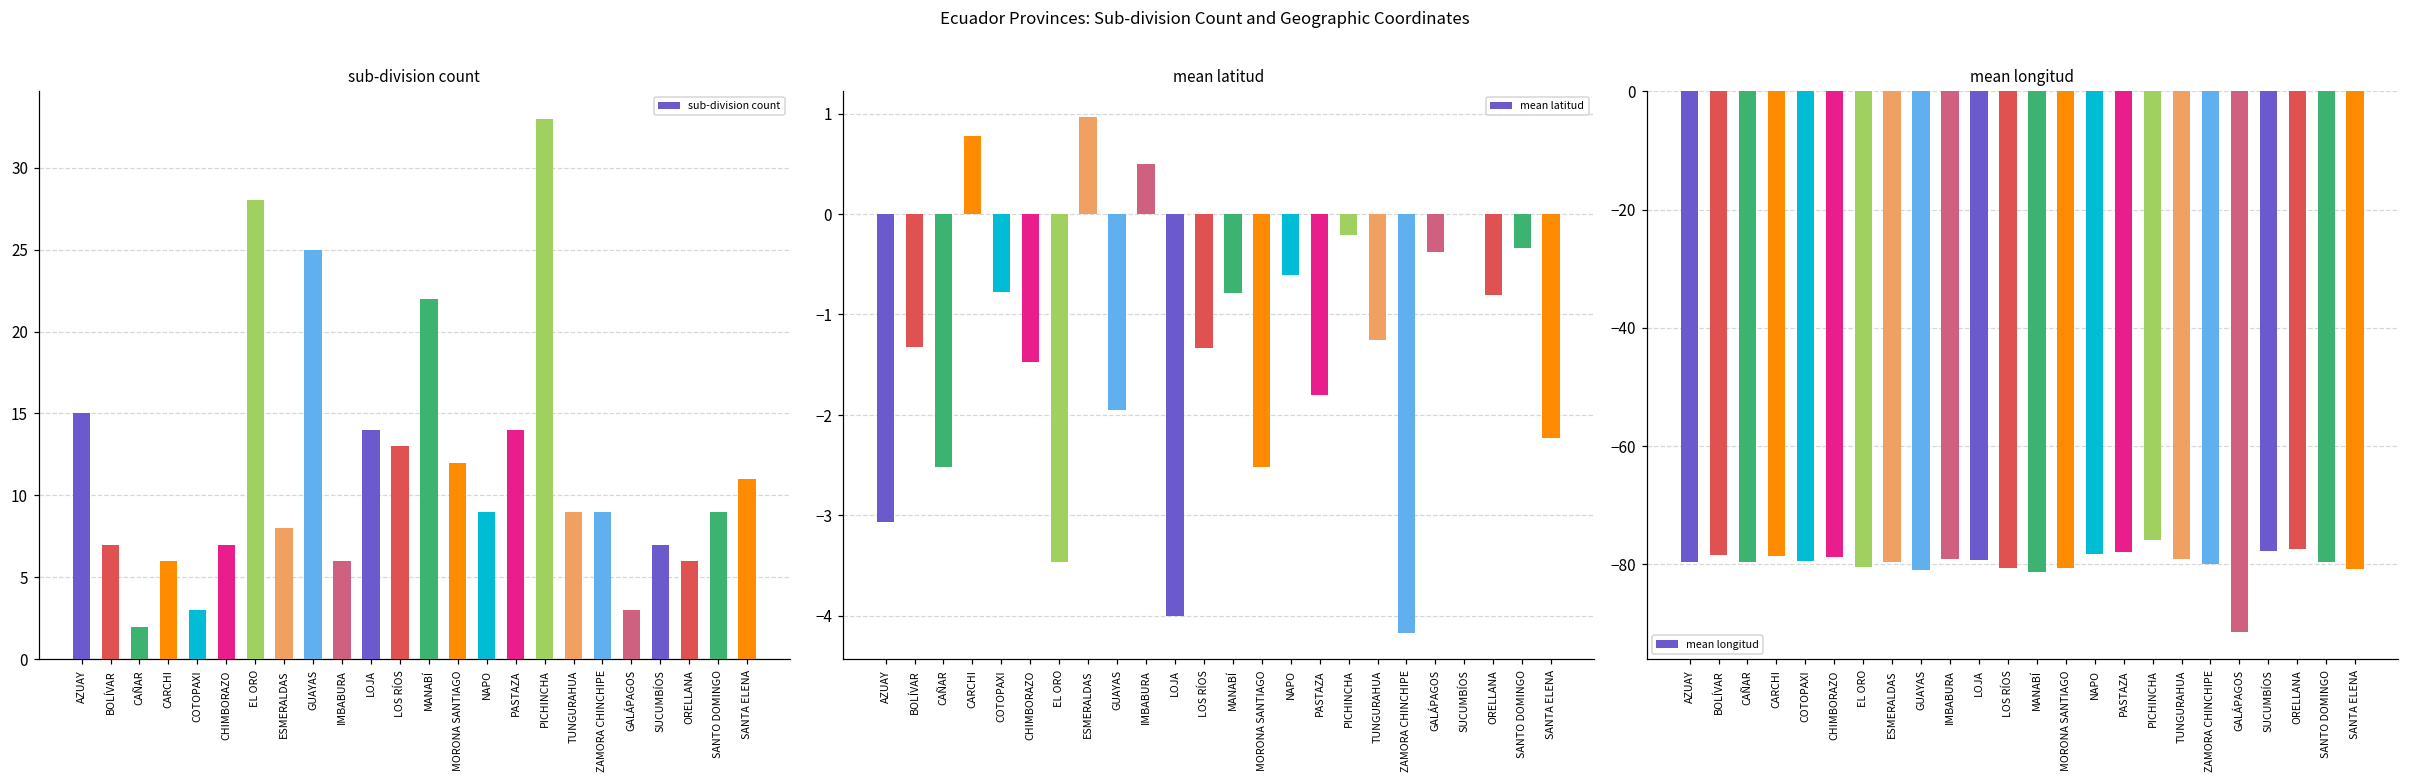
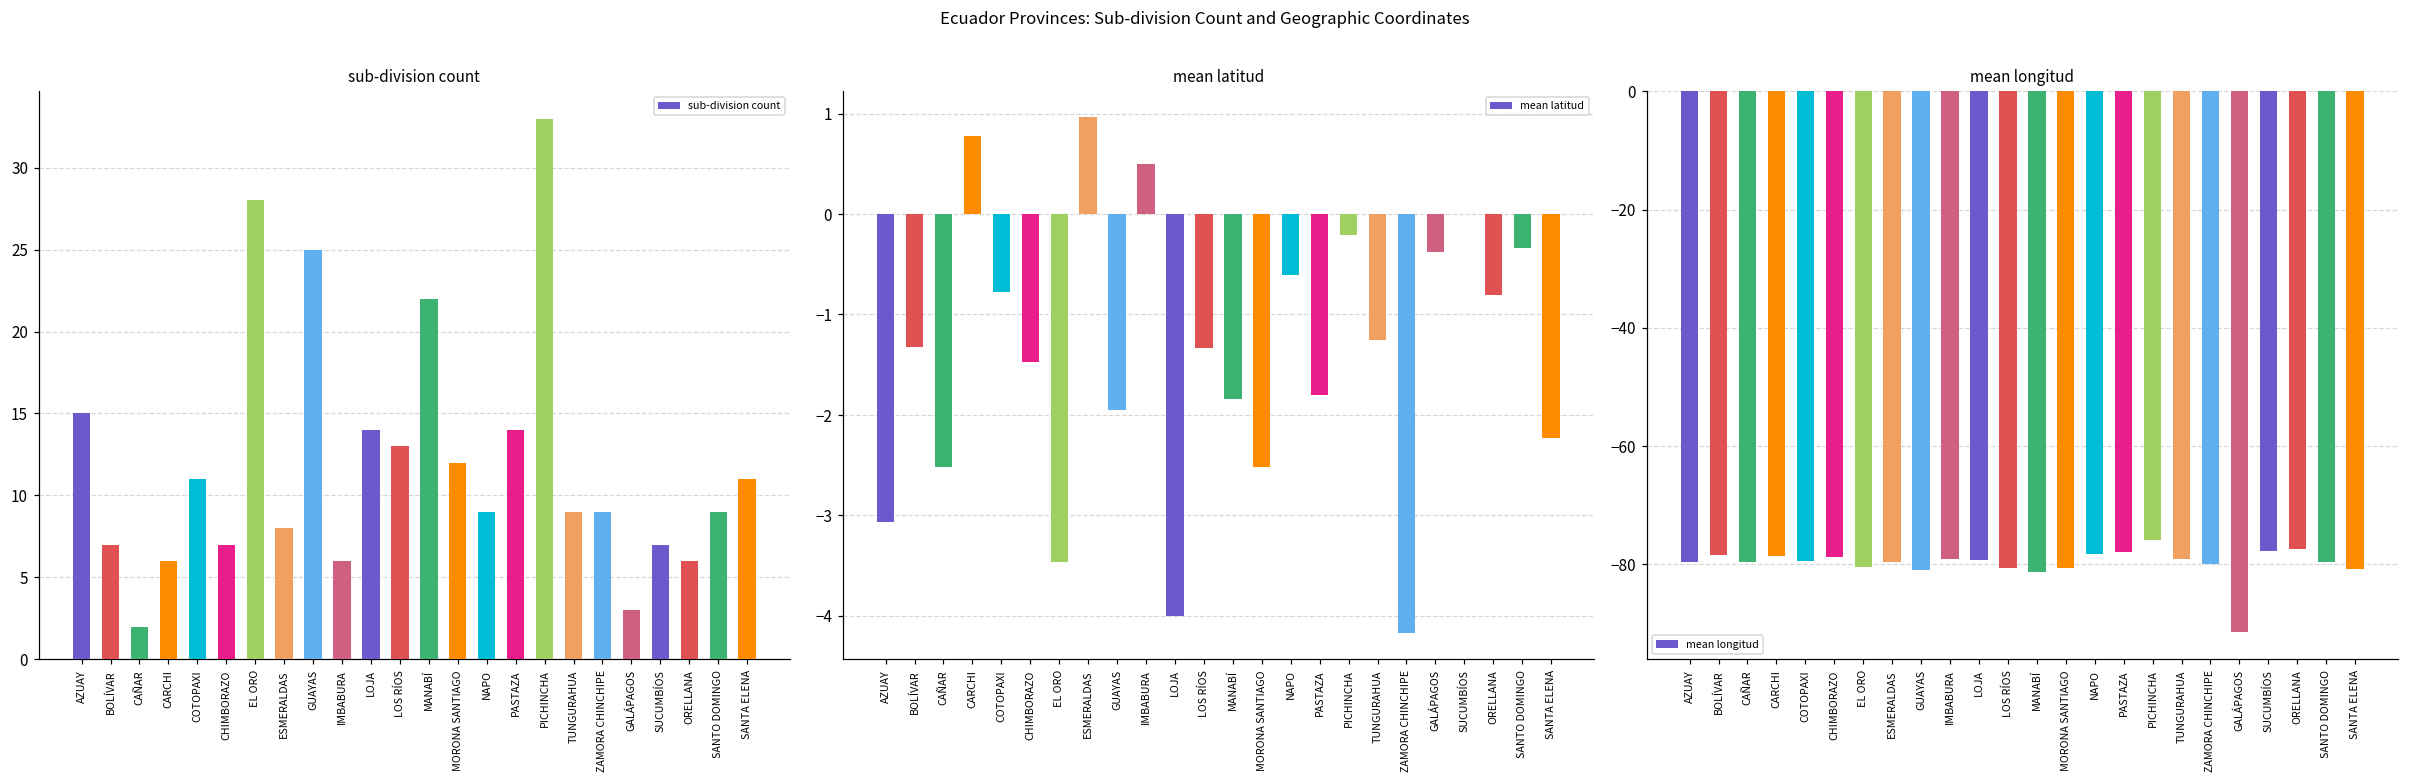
  {
    "sub-division count": {
      "AZUAY": 15,
      "BOLÍVAR": 7,
      "CAÑAR": 2,
      "CARCHI": 6,
-     "COTOPAXI": 3,
+     "COTOPAXI": 11,
      "CHIMBORAZO": 7,
      "EL ORO": 28,
      "ESMERALDAS": 8,
      "GUAYAS": 25,
      "IMBABURA": 6,
      "LOJA": 14,
      "LOS RÍOS": 13,
      "MANABÍ": 22,
      "MORONA SANTIAGO": 12,
      "NAPO": 9,
      "PASTAZA": 14,
      "PICHINCHA": 33,
      "TUNGURAHUA": 9,
      "ZAMORA CHINCHIPE": 9,
      "GALÁPAGOS": 3,
      "SUCUMBÍOS": 7,
      "ORELLANA": 6,
      "SANTO DOMINGO": 9,
      "SANTA ELENA": 11
    },
    "mean latitud": {
      "AZUAY": -3.1,
      "BOLÍVAR": -1.3,
      "CAÑAR": -2.5,
      "CARCHI": 0.8,
      "COTOPAXI": -0.8,
      "CHIMBORAZO": -1.5,
      "EL ORO": -3.5,
      "ESMERALDAS": 1.0,
      "GUAYAS": -1.9,
      "IMBABURA": 0.5,
      "LOJA": -4.0,
      "LOS RÍOS": -1.3,
-     "MANABÍ": -0.8,
+     "MANABÍ": -1.8,
      "MORONA SANTIAGO": -2.5,
      "NAPO": -0.6,
      "PASTAZA": -1.8,
      "PICHINCHA": -0.2,
      "TUNGURAHUA": -1.3,
      "ZAMORA CHINCHIPE": -4.2,
      "GALÁPAGOS": -0.4,
      "ORELLANA": -0.8,
      "SANTO DOMINGO": -0.3,
      "SANTA ELENA": -2.2
    },
    "mean longitud": {
      "AZUAY": -80,
      "BOLÍVAR": -79,
      "CAÑAR": -80,
      "CARCHI": -79,
      "COTOPAXI": -79,
      "CHIMBORAZO": -79,
      "EL ORO": -80,
      "ESMERALDAS": -80,
      "GUAYAS": -81,
      "IMBABURA": -79,
      "LOJA": -79,
      "LOS RÍOS": -81,
      "MANABÍ": -81,
      "MORONA SANTIAGO": -81,
      "NAPO": -78,
      "PASTAZA": -78,
      "PICHINCHA": -76,
      "TUNGURAHUA": -79,
      "ZAMORA CHINCHIPE": -80,
      "GALÁPAGOS": -92,
      "SUCUMBÍOS": -78,
      "ORELLANA": -78,
      "SANTO DOMINGO": -80,
      "SANTA ELENA": -81
    }
  }
